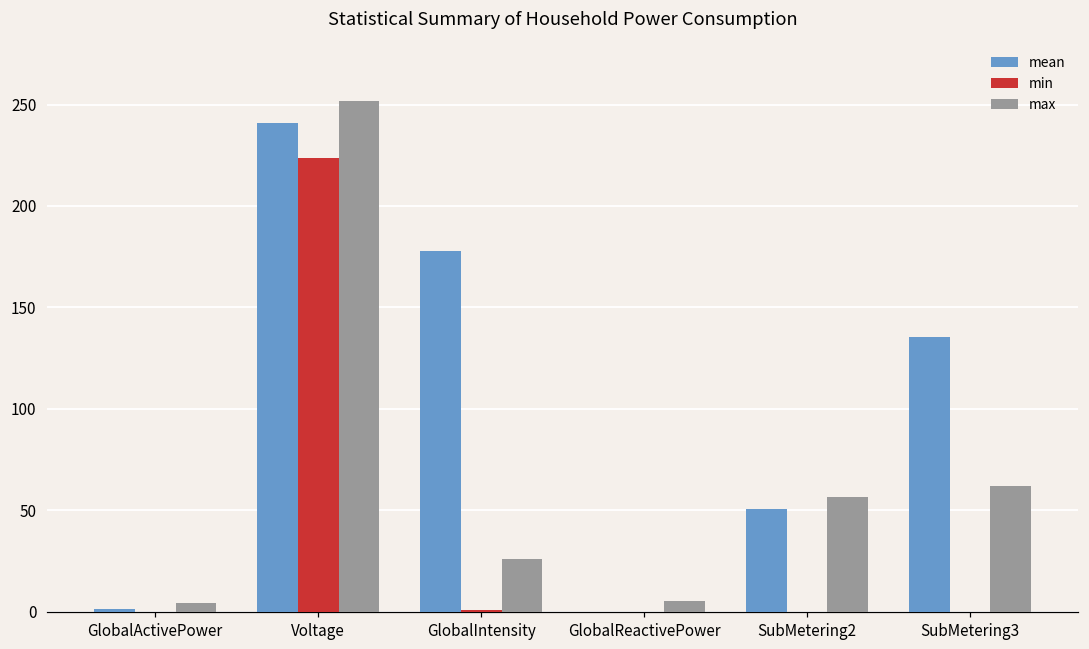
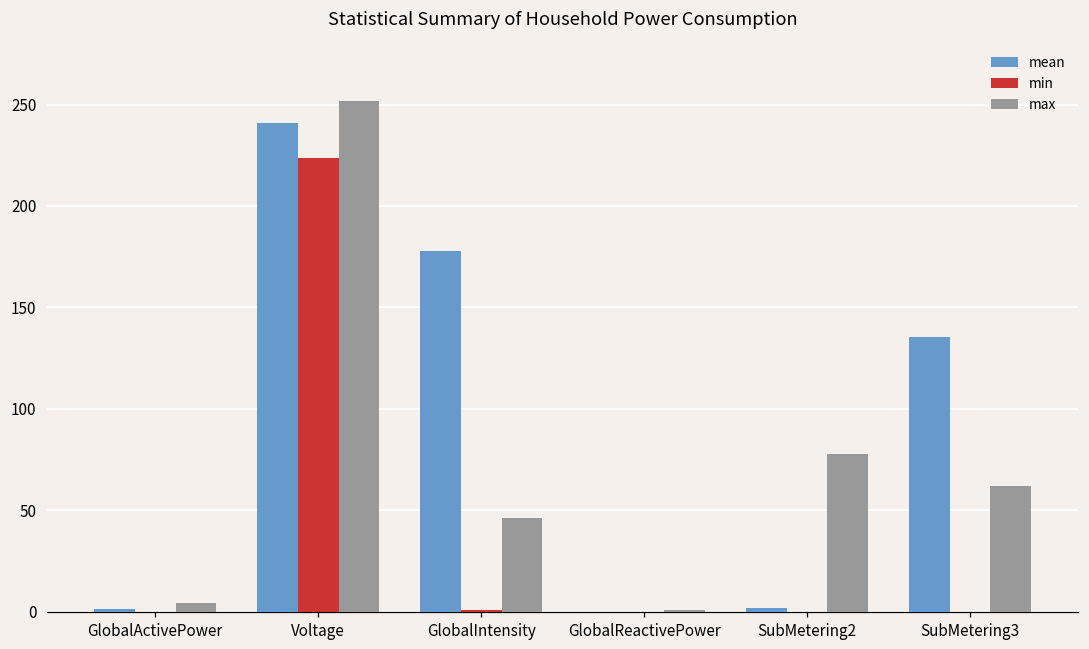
  {
    "mean": {
      "GlobalActivePower": 2,
      "Voltage": 241,
      "GlobalIntensity": 178,
-     "SubMetering2": 51,
+     "SubMetering2": 2,
      "SubMetering3": 136
    },
    "min": {
      "Voltage": 223,
      "GlobalReactivePower": 0,
      "SubMetering2": 0,
      "SubMetering3": 0
    },
    "max": {
      "GlobalActivePower": 4,
      "Voltage": 252,
-     "GlobalIntensity": 26,
-     "GlobalReactivePower": 5,
-     "SubMetering2": 57,
+     "GlobalIntensity": 46,
+     "GlobalReactivePower": 1,
+     "SubMetering2": 78,
      "SubMetering3": 62
    }
  }
